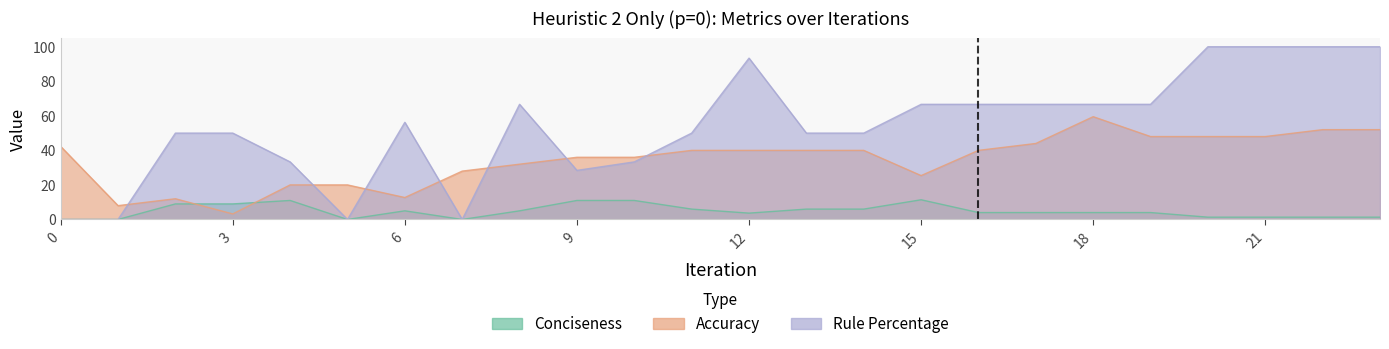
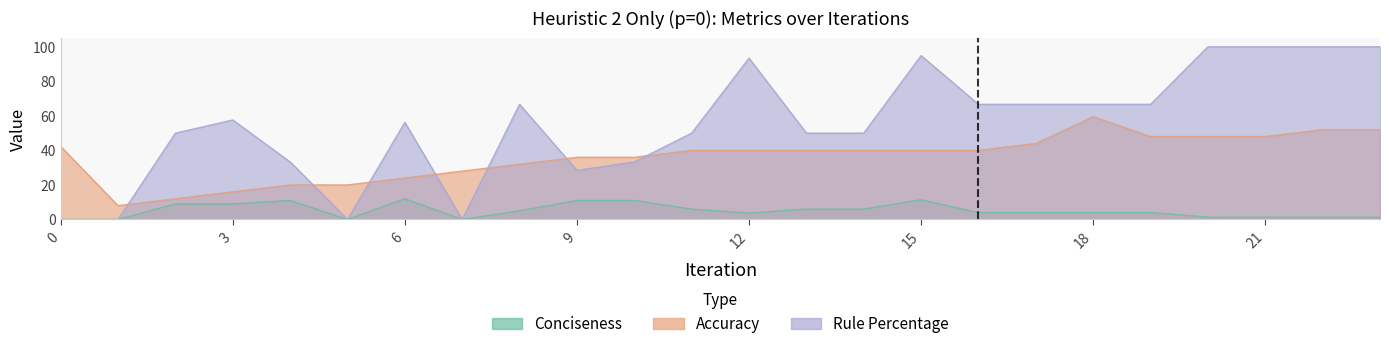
  {
    "Conciseness": {
      "3": 9,
-     "6": 5,
+     "6": 12,
      "9": 11,
      "12": 4,
      "15": 11,
      "18": 4,
      "21": 1
    },
    "Accuracy": {
      "0": 42,
-     "3": 3,
-     "6": 13,
+     "3": 16,
+     "6": 24,
      "9": 36,
      "12": 40,
-     "15": 25,
+     "15": 40,
      "18": 60,
      "21": 48
    },
    "Rule Percentage": {
-     "3": 50,
+     "3": 58,
      "6": 56,
      "9": 28,
      "12": 93,
-     "15": 67,
+     "15": 95,
      "18": 67,
      "21": 100
    }
  }
